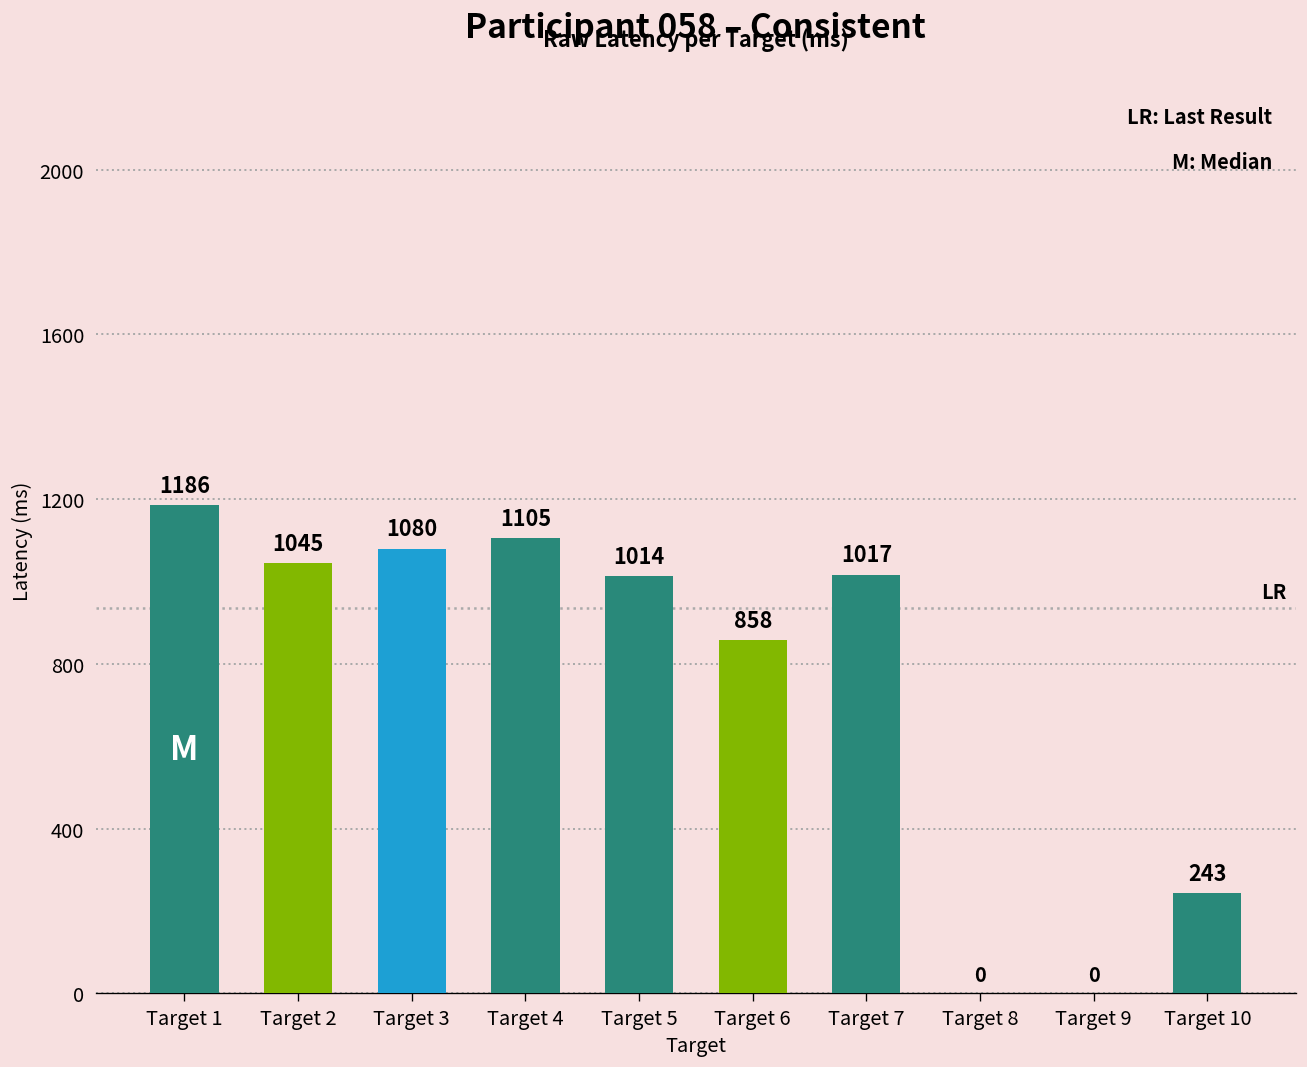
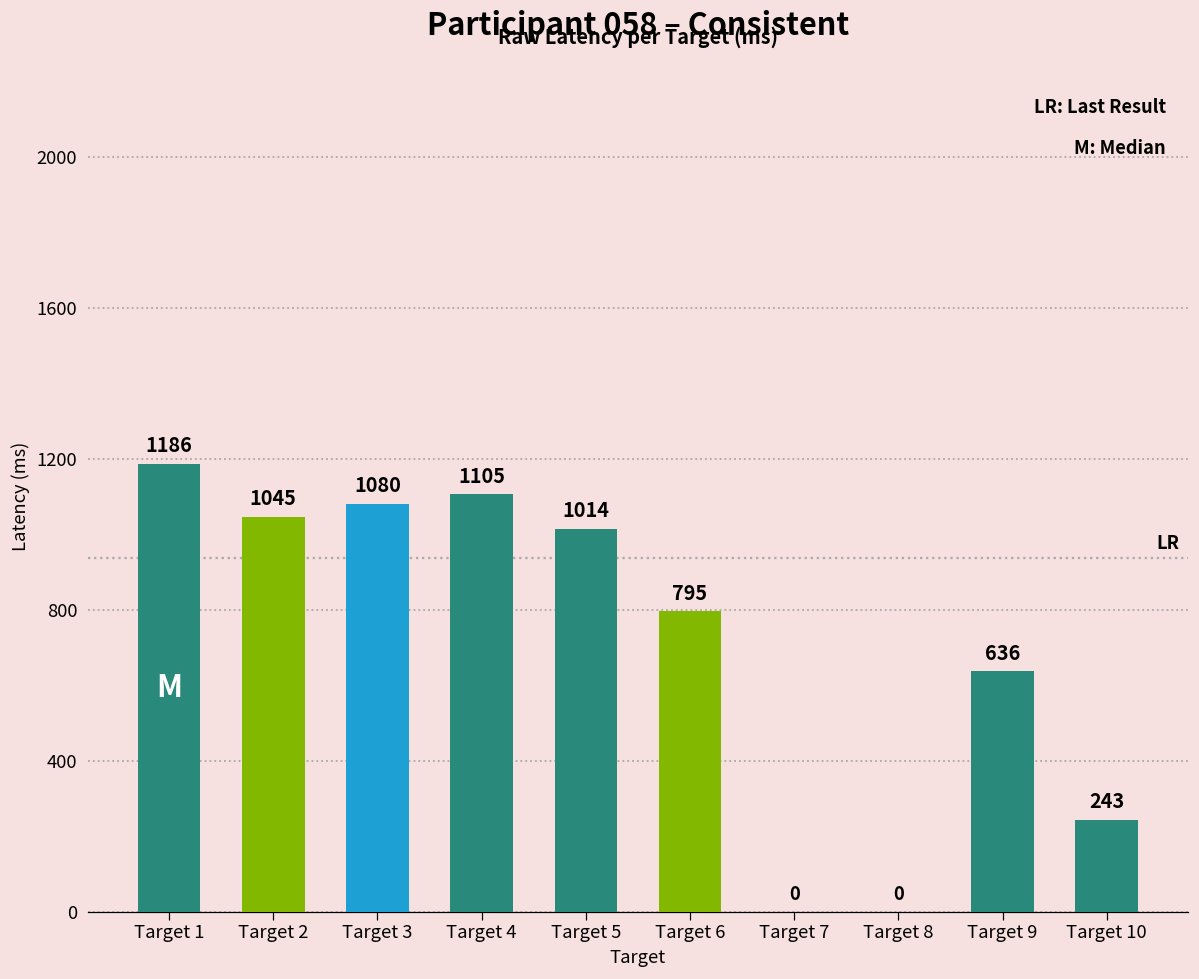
  {
    "Target 1": 1186,
    "Target 2": 1045,
    "Target 3": 1080,
    "Target 4": 1105,
    "Target 5": 1014,
-   "Target 6": 858,
-   "Target 7": 1017,
+   "Target 6": 795,
+   "Target 7": 0,
    "Target 8": 0,
-   "Target 9": 0,
+   "Target 9": 636,
    "Target 10": 243
  }
